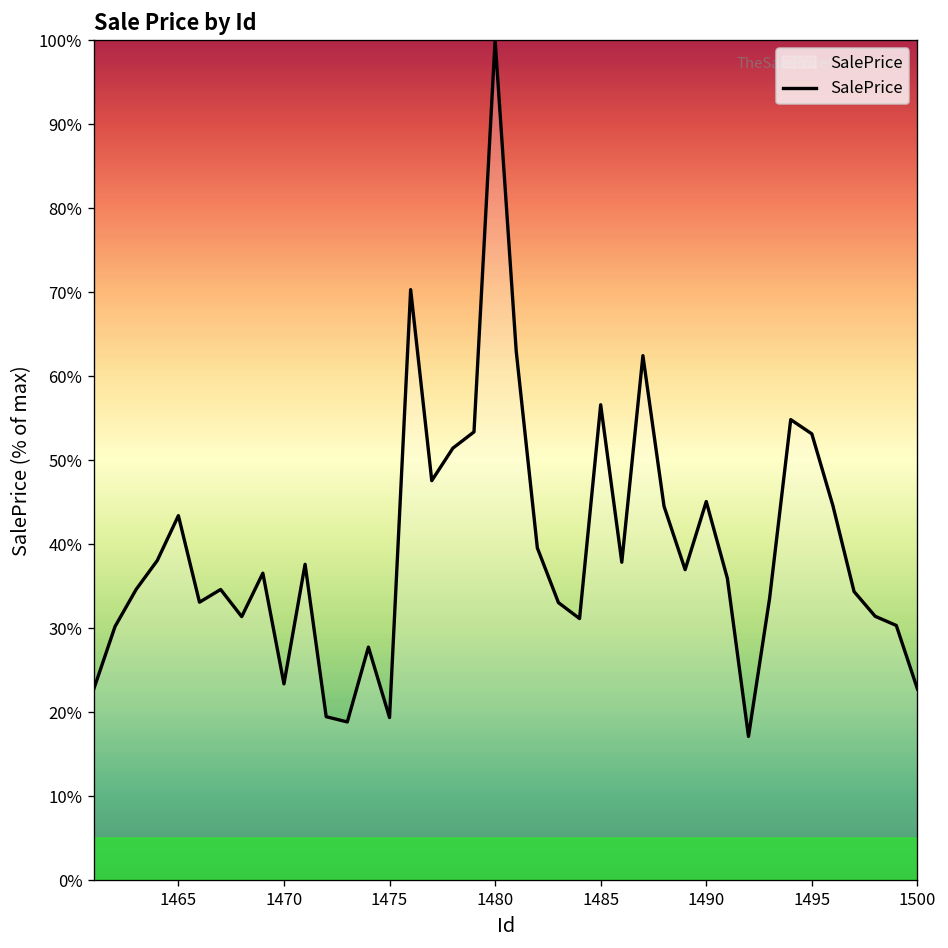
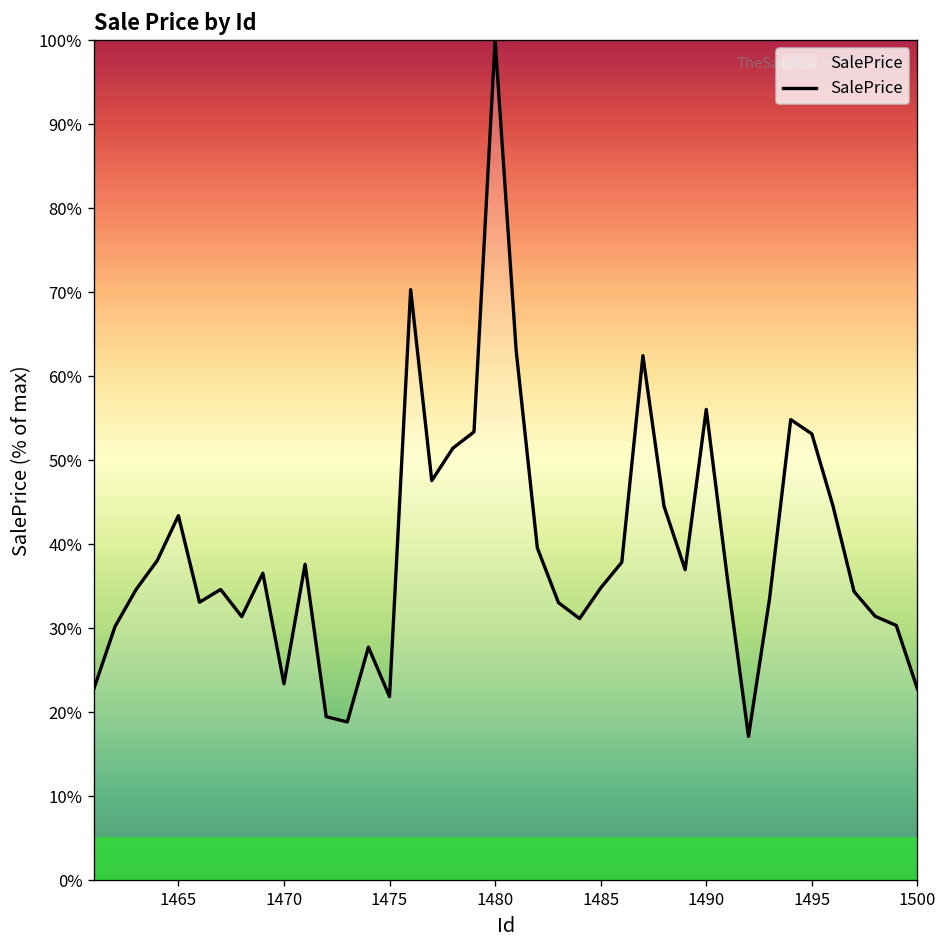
  {
    "1465": "43%",
    "1470": "23%",
-   "1475": "19%",
+   "1475": "22%",
    "1480": "100%",
-   "1485": "57%",
-   "1490": "45%",
+   "1485": "35%",
+   "1490": "56%",
    "1495": "53%",
    "1500": "23%"
  }
